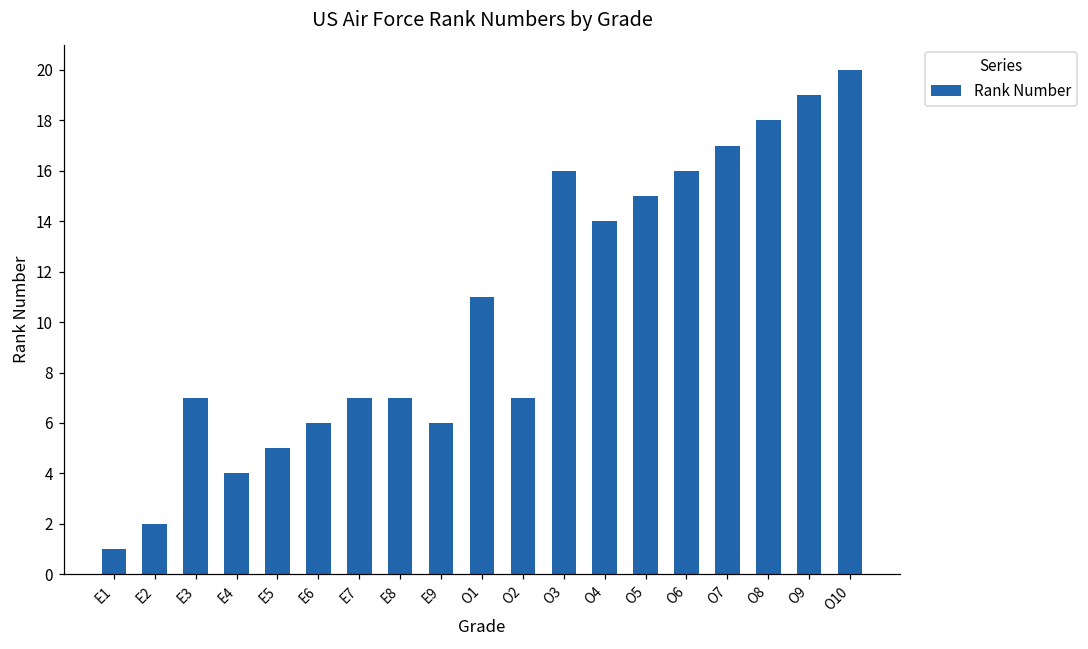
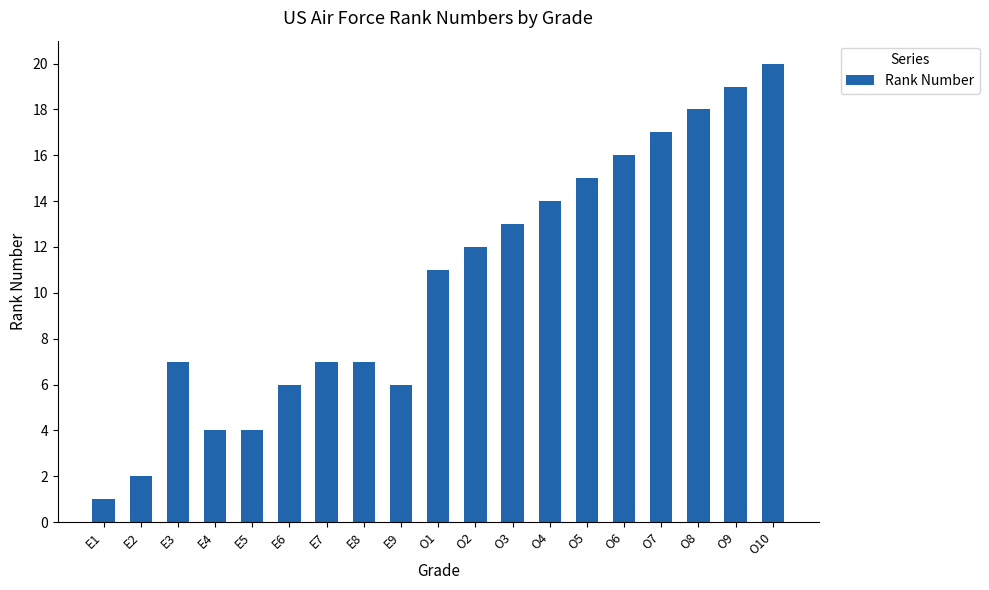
  {
    "E1": 1,
    "E2": 2,
    "E3": 7,
    "E4": 4,
-   "E5": 5,
+   "E5": 4,
    "E6": 6,
    "E7": 7,
    "E8": 7,
    "E9": 6,
    "O1": 11,
-   "O2": 7,
-   "O3": 16,
+   "O2": 12,
+   "O3": 13,
    "O4": 14,
    "O5": 15,
    "O6": 16,
    "O7": 17,
    "O8": 18,
    "O9": 19,
    "O10": 20
  }
